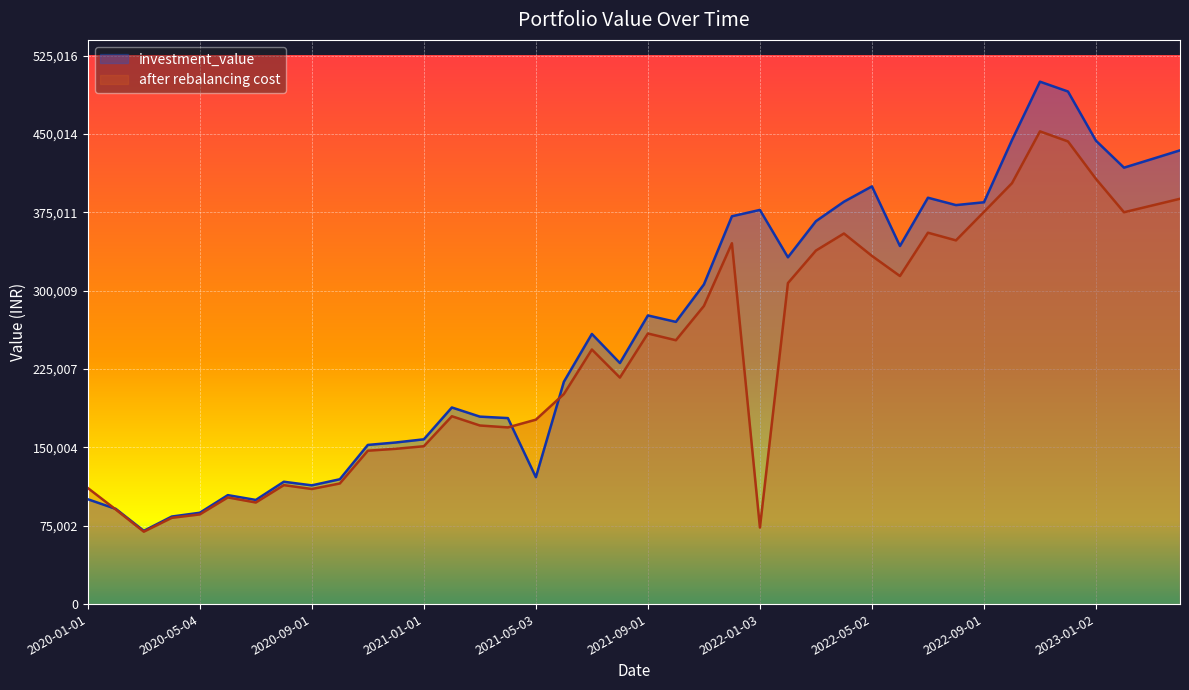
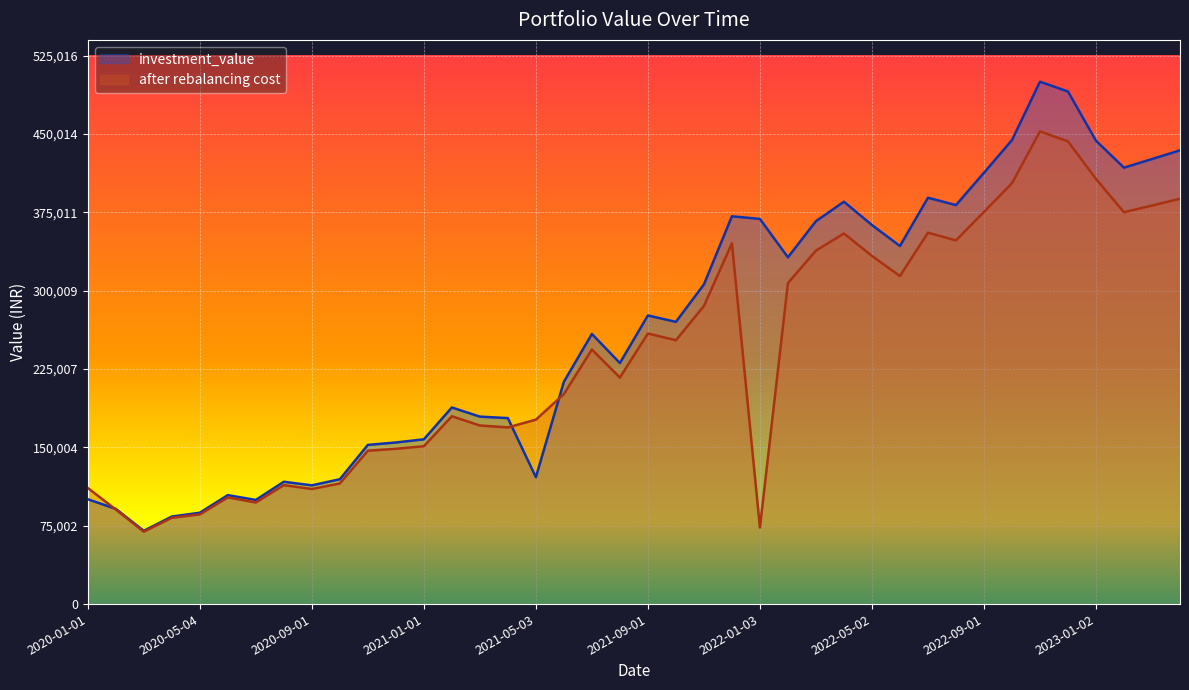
  {
    "investment_value": {
      "2020-01-01": "100,000",
      "2020-09-01": "114,000",
      "2021-01-01": "158,000",
      "2021-05-03": "121,000",
      "2021-09-01": "276,000",
-     "2022-01-03": "377,000",
-     "2022-05-02": "400,000",
-     "2022-09-01": "385,000",
+     "2022-01-03": "369,000",
+     "2022-05-02": "363,000",
+     "2022-09-01": "413,000",
      "2023-01-02": "444,000"
    },
    "after rebalancing cost": {
      "2020-01-01": "111,000",
      "2020-09-01": "110,000",
      "2021-01-01": "151,000",
      "2021-05-03": "177,000",
      "2021-09-01": "259,000",
      "2022-01-03": "73,000",
      "2022-05-02": "333,000",
      "2022-09-01": "375,000",
      "2023-01-02": "407,000"
    }
  }
